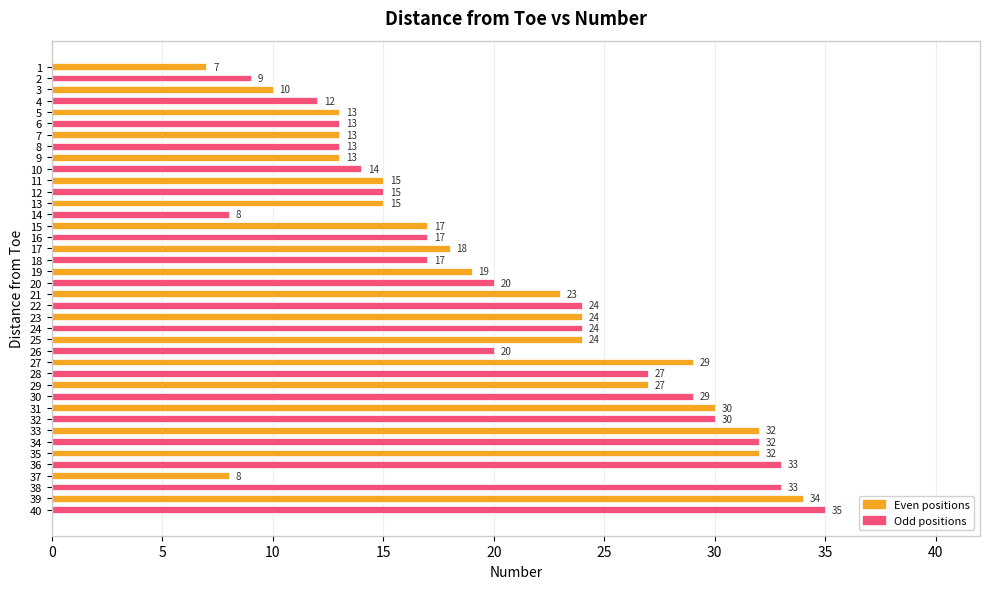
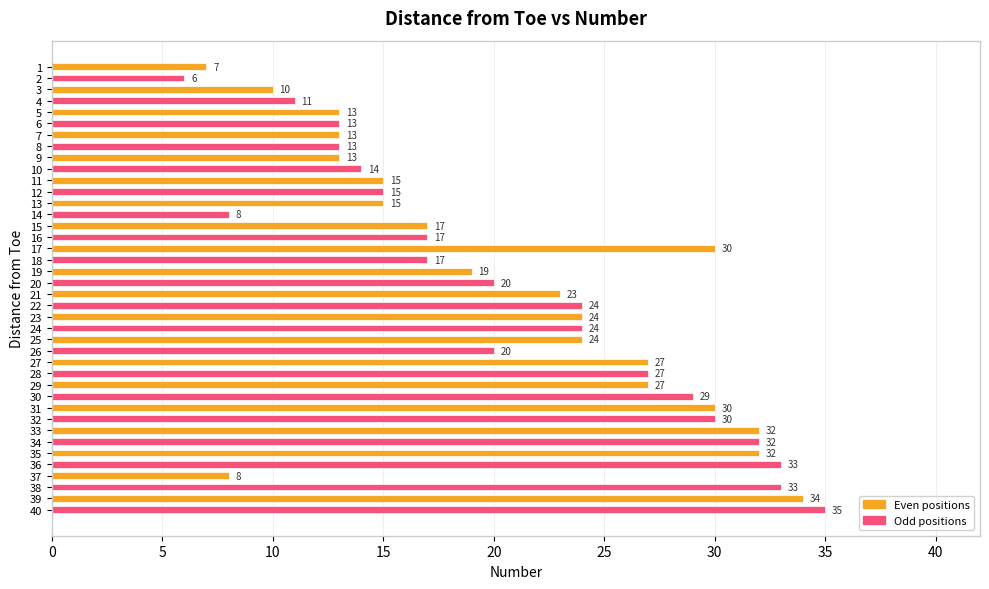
  {
    "1": 7,
-   "2": 9,
+   "2": 6,
    "3": 10,
-   "4": 12,
+   "4": 11,
    "5": 13,
    "6": 13,
    "7": 13,
    "8": 13,
    "9": 13,
    "10": 14,
    "11": 15,
    "12": 15,
    "13": 15,
    "14": 8,
    "15": 17,
    "16": 17,
-   "17": 18,
+   "17": 30,
    "18": 17,
    "19": 19,
    "20": 20,
    "21": 23,
    "22": 24,
    "23": 24,
    "24": 24,
    "25": 24,
    "26": 20,
-   "27": 29,
+   "27": 27,
    "28": 27,
    "29": 27,
    "30": 29,
    "31": 30,
    "32": 30,
    "33": 32,
    "34": 32,
    "35": 32,
    "36": 33,
    "37": 8,
    "38": 33,
    "39": 34,
    "40": 35
  }
